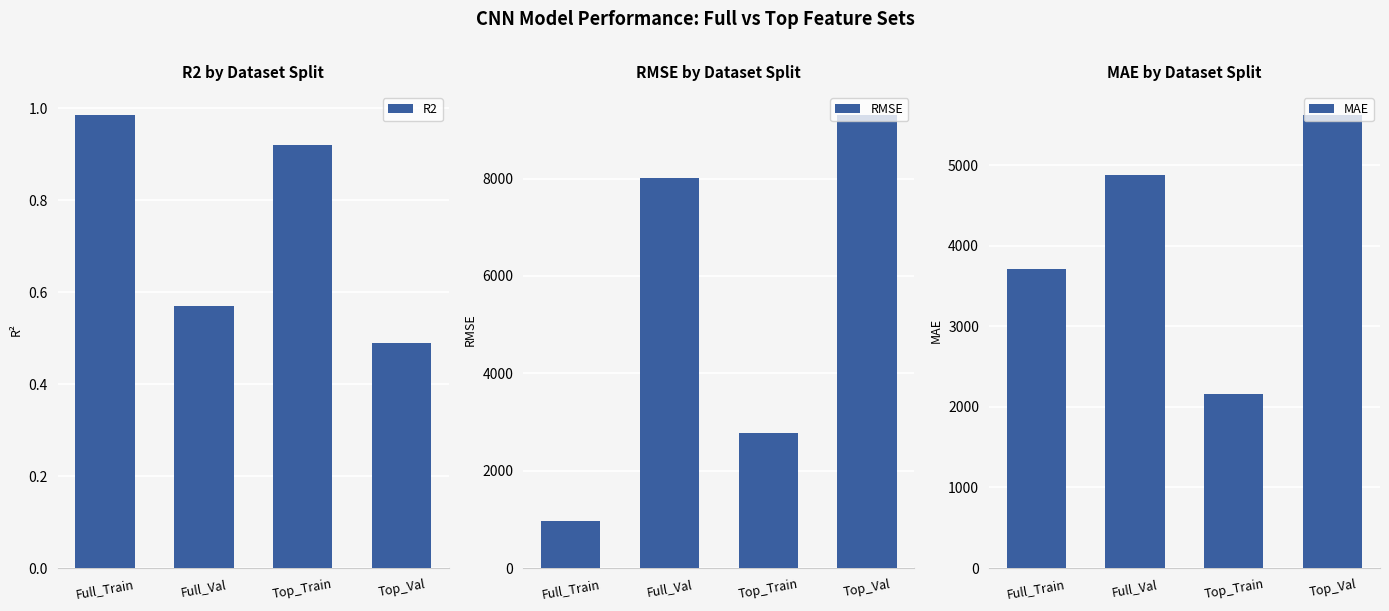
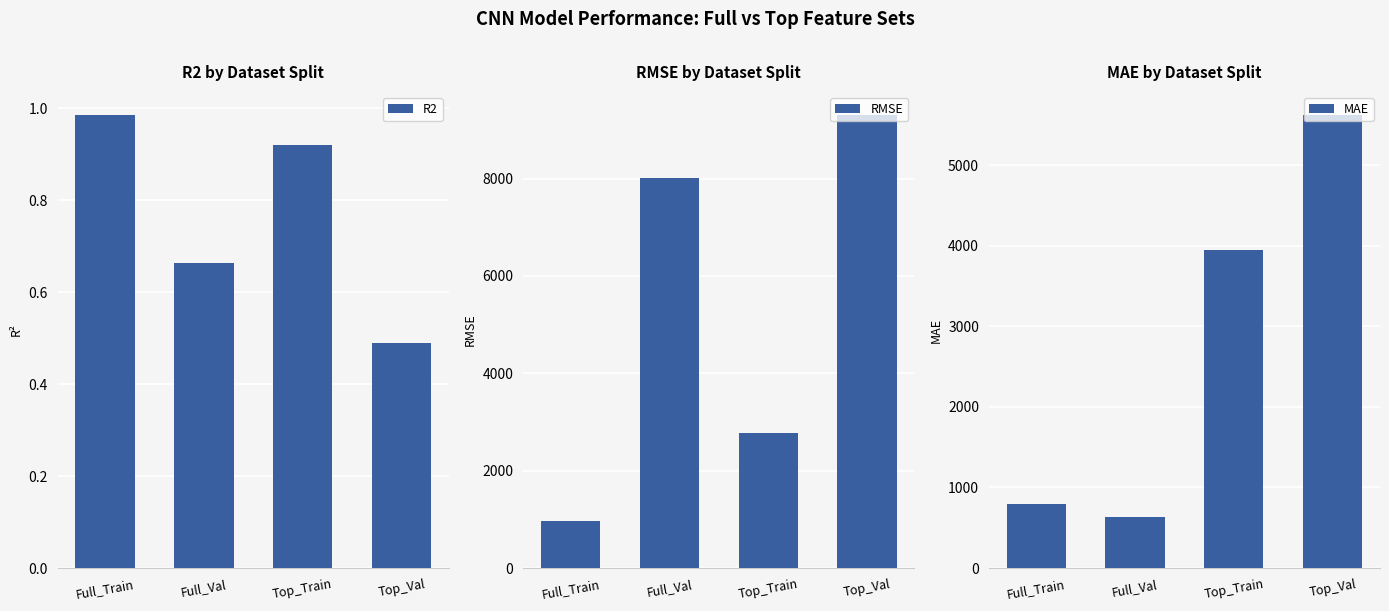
  {
    "R2 by Dataset Split": {
      "Full_Train": 0.99,
-     "Full_Val": 0.57,
+     "Full_Val": 0.66,
      "Top_Train": 0.92,
      "Top_Val": 0.49
    },
    "RMSE by Dataset Split": {
      "Full_Train": 1000,
      "Full_Val": 8000,
      "Top_Train": 2800
    },
    "MAE by Dataset Split": {
-     "Full_Train": 3700,
-     "Full_Val": 4900,
-     "Top_Train": 2200
+     "Full_Train": 800,
+     "Full_Val": 600,
+     "Top_Train": 4000
    }
  }
